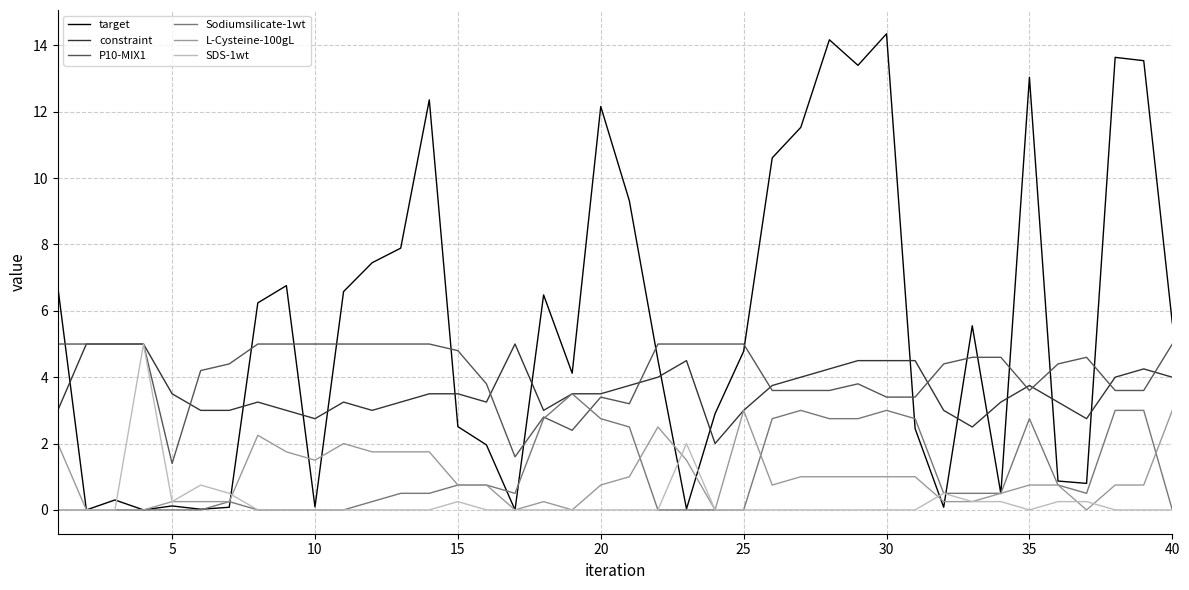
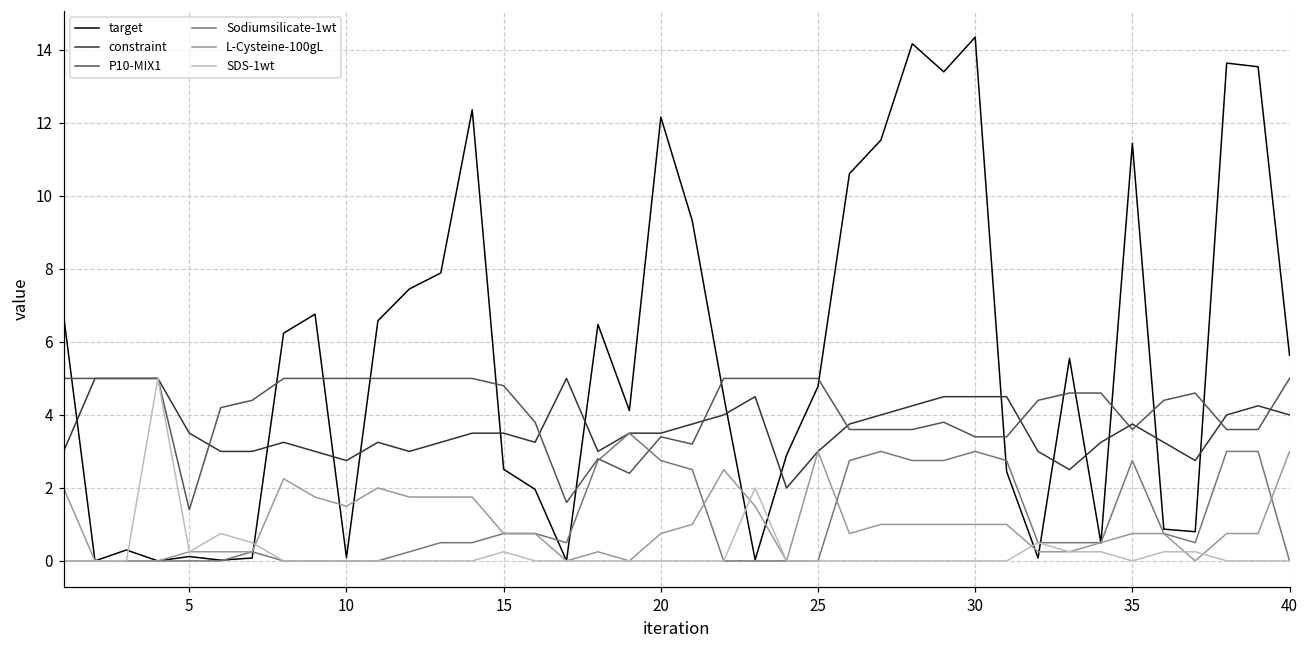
  {
    "target": {
      "5": 0.1,
      "10": 0.1,
      "15": 2.5,
      "20": 12.2,
      "25": 4.8,
      "30": 14.4,
-     "35": 13.0,
+     "35": 11.4,
      "40": 5.6
    }
  }
